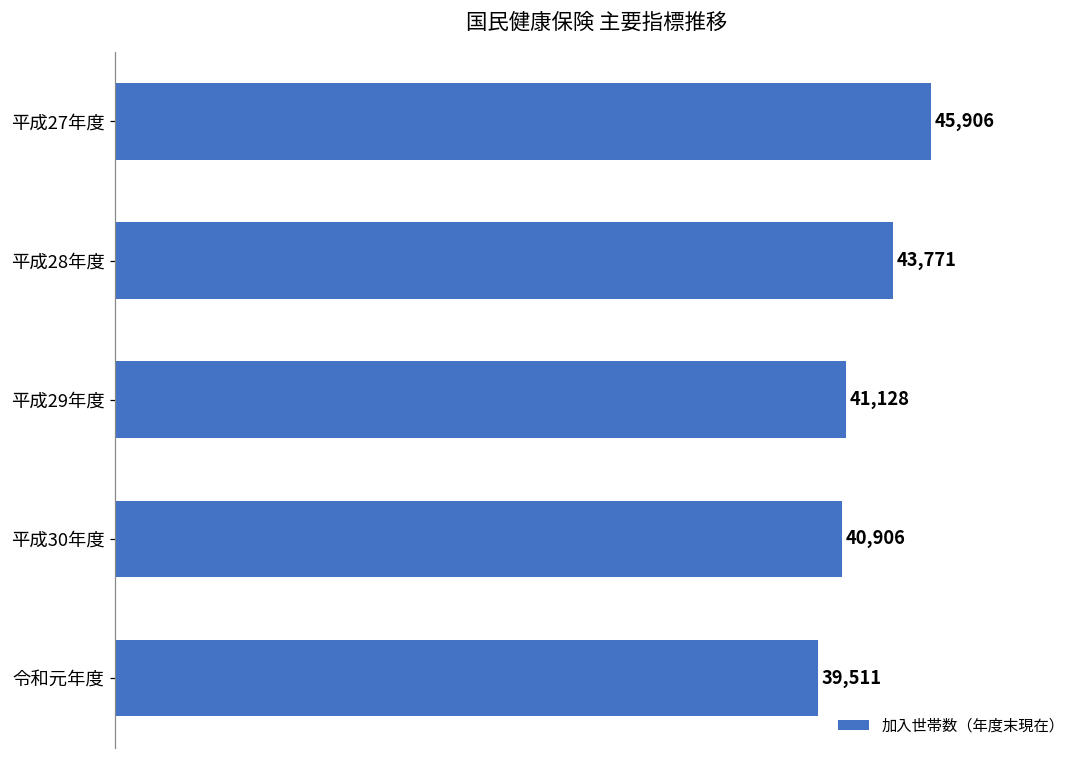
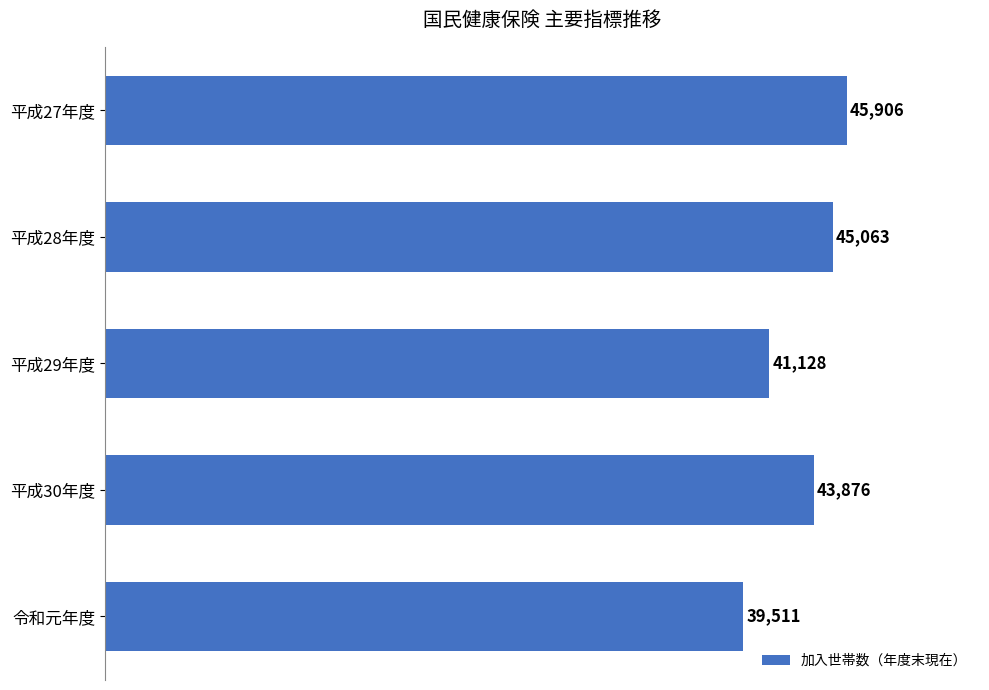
  {
    "平成27年度": "45,906",
-   "平成28年度": "43,771",
+   "平成28年度": "45,063",
    "平成29年度": "41,128",
-   "平成30年度": "40,906",
+   "平成30年度": "43,876",
    "令和元年度": "39,511"
  }
